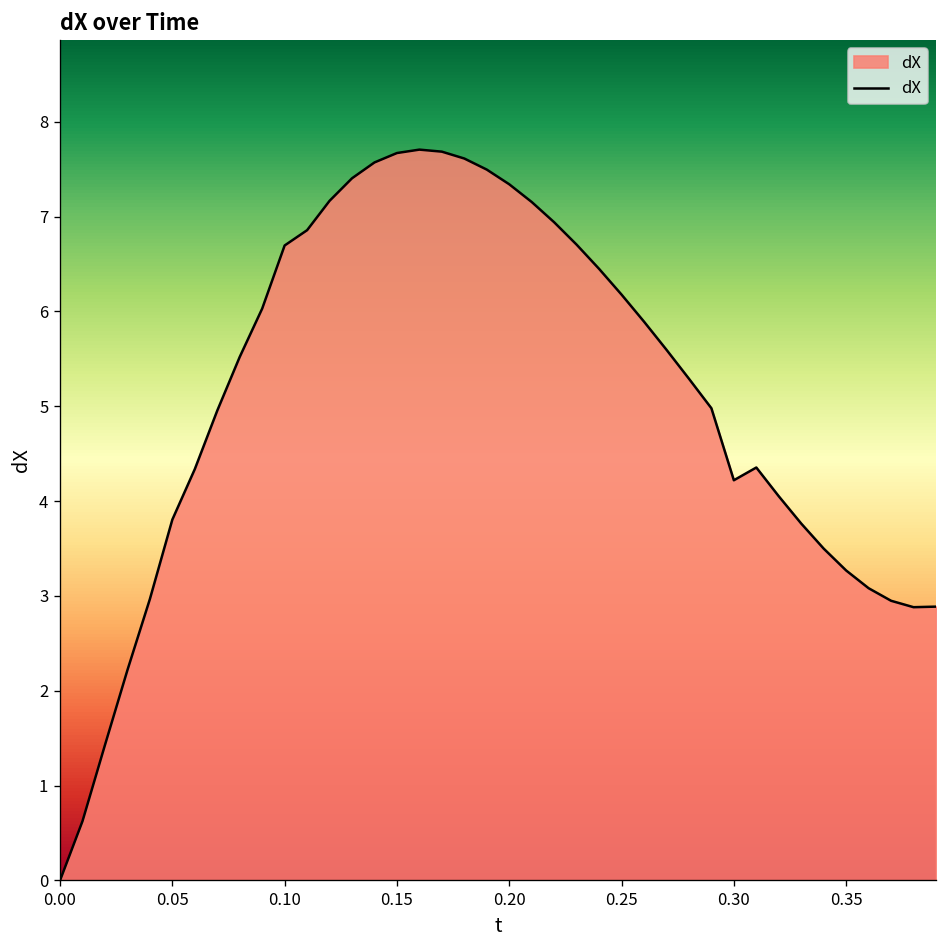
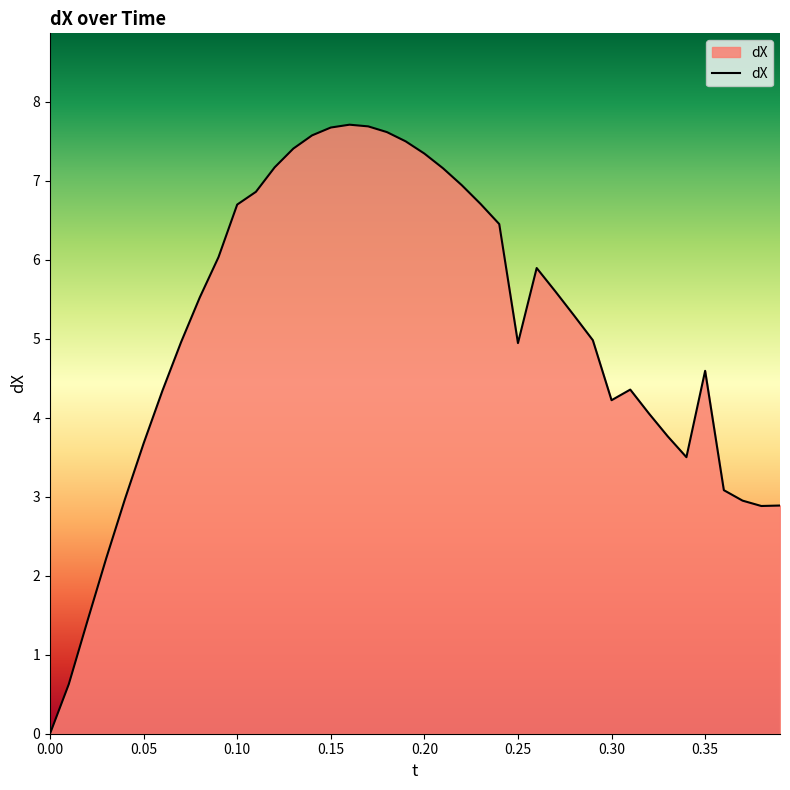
  {
    "0.00": 0.0,
-   "0.05": 3.8,
+   "0.05": 3.7,
    "0.10": 6.7,
    "0.15": 7.7,
    "0.20": 7.3,
-   "0.25": 6.2,
+   "0.25": 4.9,
    "0.30": 4.2,
-   "0.35": 3.3
+   "0.35": 4.6
  }
